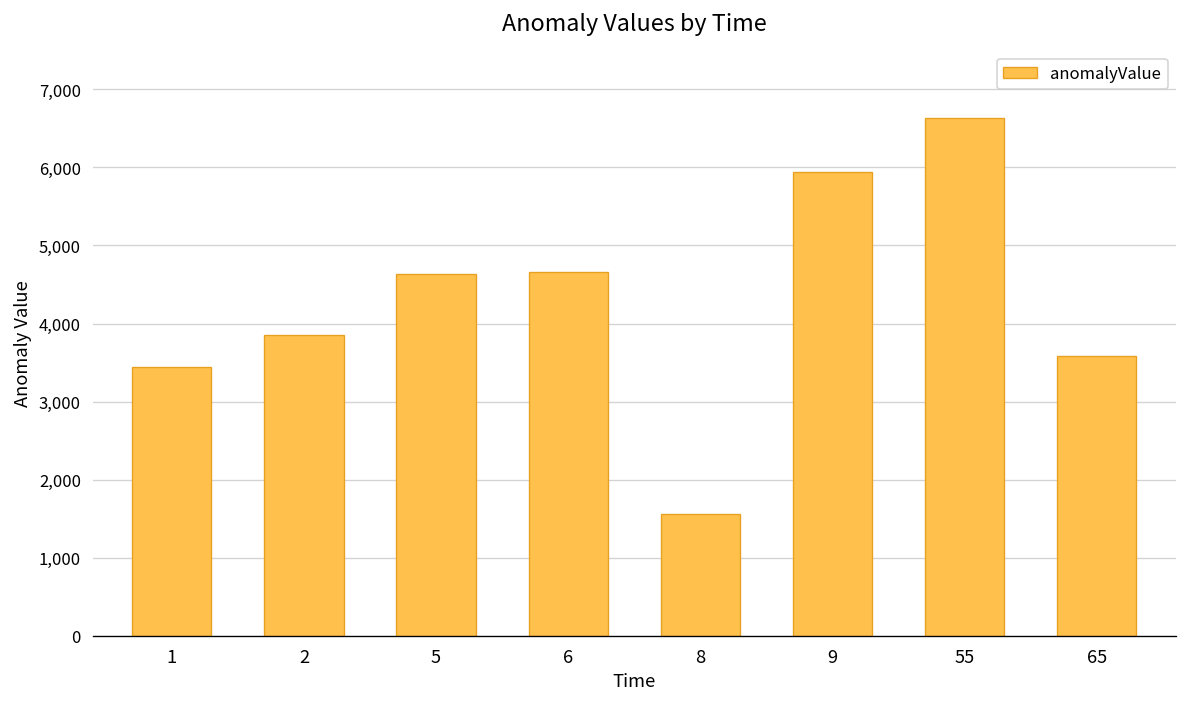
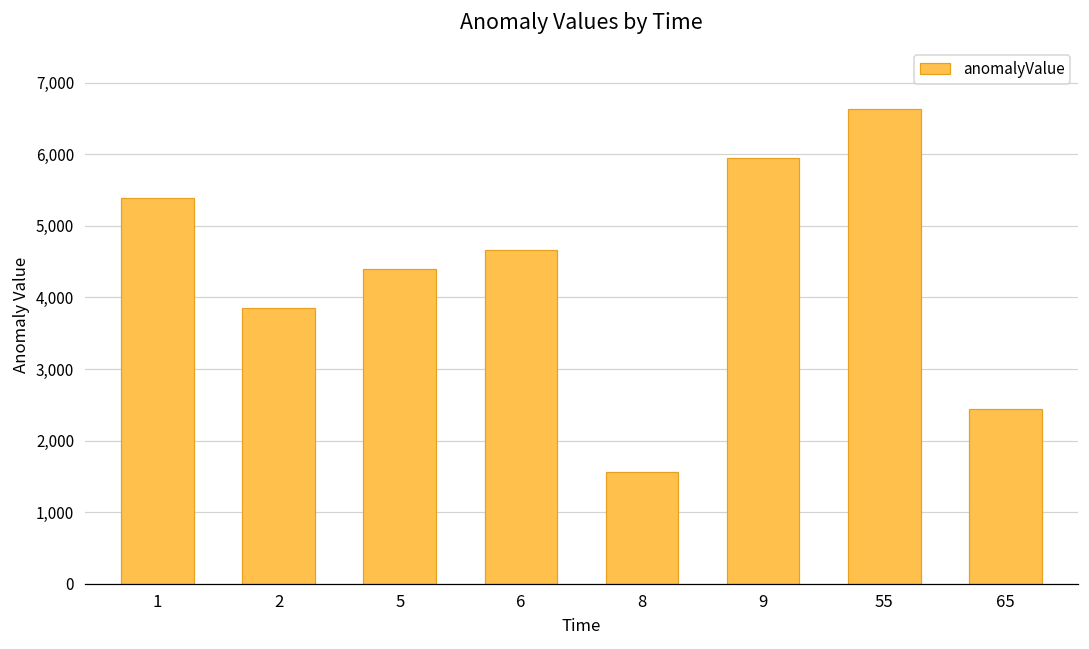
  {
-   "1": "3,400",
+   "1": "5,400",
    "2": "3,800",
-   "5": "4,600",
+   "5": "4,400",
    "6": "4,700",
    "8": "1,600",
    "9": "5,900",
    "55": "6,600",
-   "65": "3,600"
+   "65": "2,400"
  }
